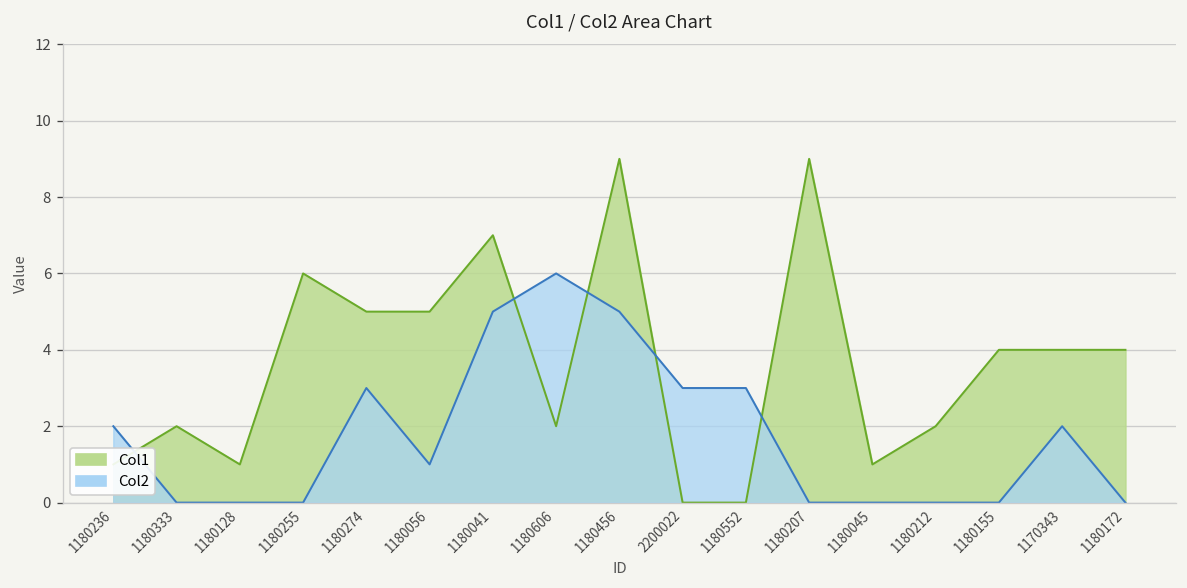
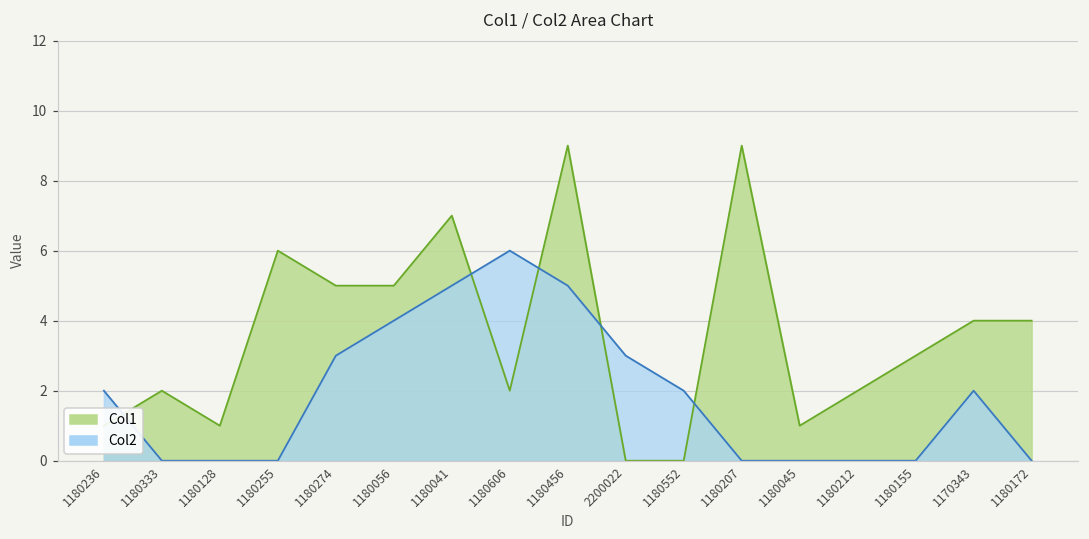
  {
    "Col1": {
      "1180333": 2,
      "1180128": 1,
      "1180255": 6,
      "1180274": 5,
      "1180056": 5,
      "1180041": 7,
      "1180606": 2,
      "1180456": 9,
      "2200022": 0,
      "1180552": 0,
      "1180207": 9,
      "1180045": 1,
      "1180212": 2,
-     "1180155": 4,
+     "1180155": 3,
      "1170343": 4,
      "1180172": 4
    },
    "Col2": {
      "1180236": 2,
      "1180333": 0,
      "1180128": 0,
      "1180255": 0,
      "1180274": 3,
-     "1180056": 1,
+     "1180056": 4,
      "1180041": 5,
      "1180606": 6,
      "1180456": 5,
      "2200022": 3,
-     "1180552": 3,
+     "1180552": 2,
      "1180207": 0,
      "1180045": 0,
      "1180212": 0,
      "1180155": 0,
      "1170343": 2,
      "1180172": 0
    }
  }
